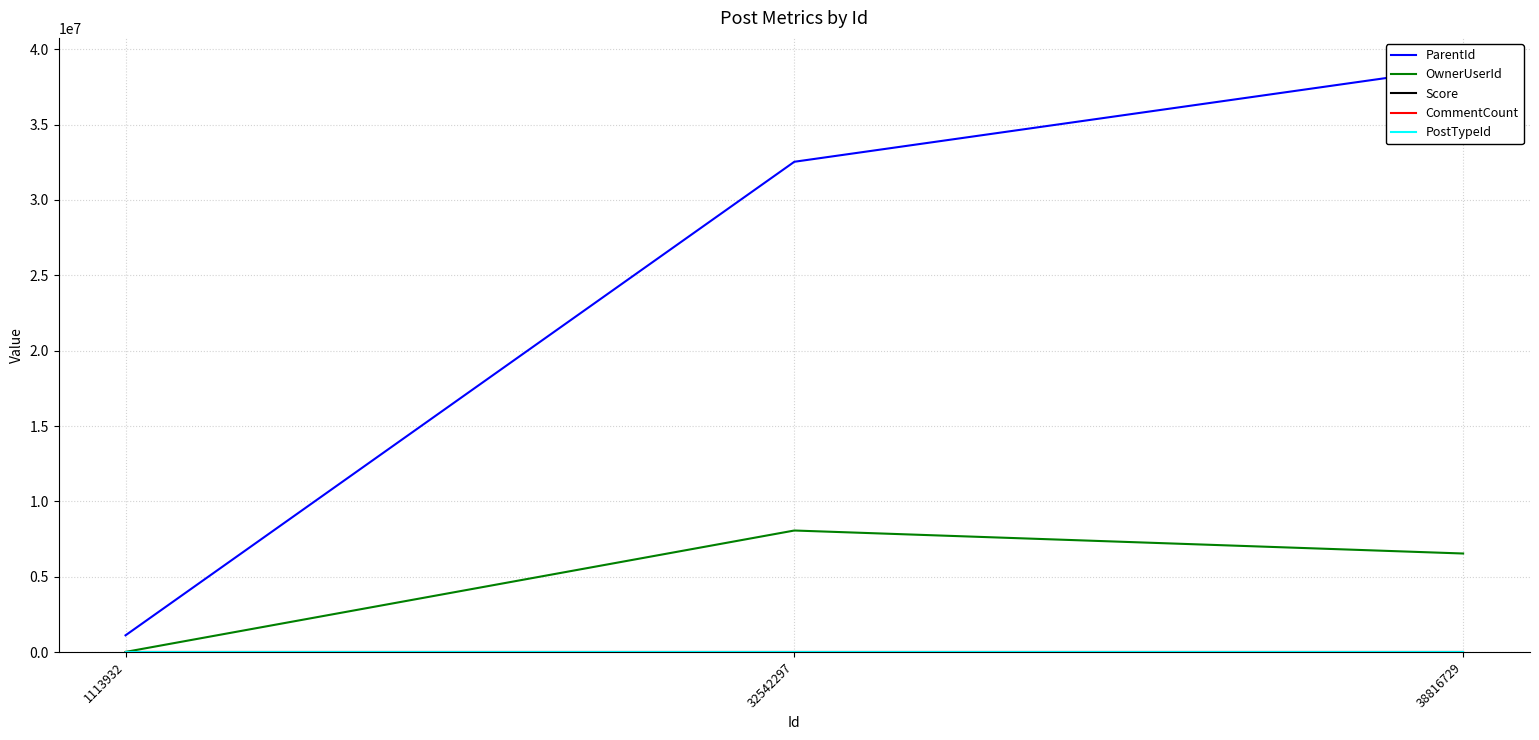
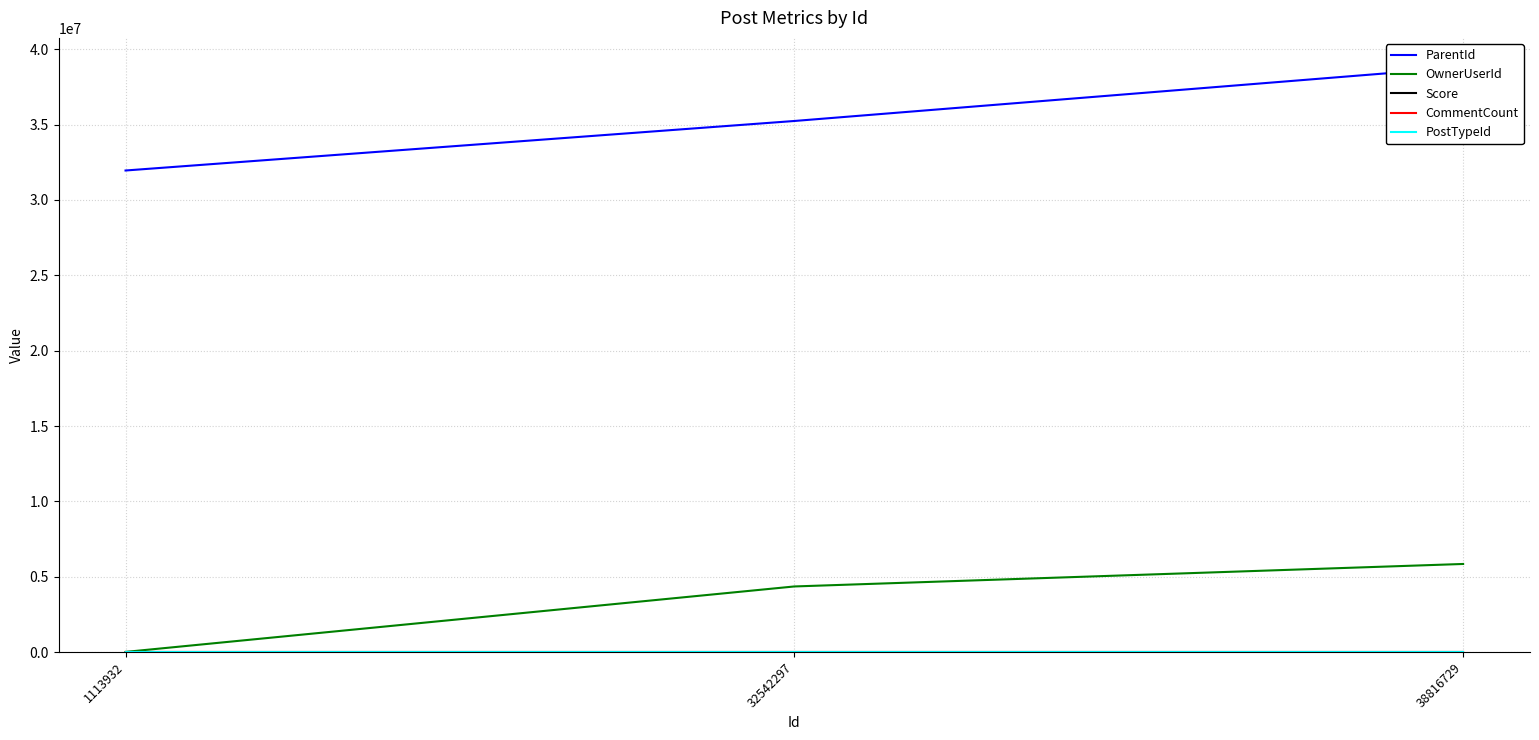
  {
    "ParentId": {
-     "1113932": 1100000,
-     "32542297": 32500000
+     "1113932": 32000000,
+     "32542297": 35200000
    },
    "OwnerUserId": {
-     "32542297": 8100000,
-     "38816729": 6500000
+     "32542297": 4400000,
+     "38816729": 5800000
    },
    "PostTypeId": {
      "32542297": 0,
      "38816729": 0
    }
  }
